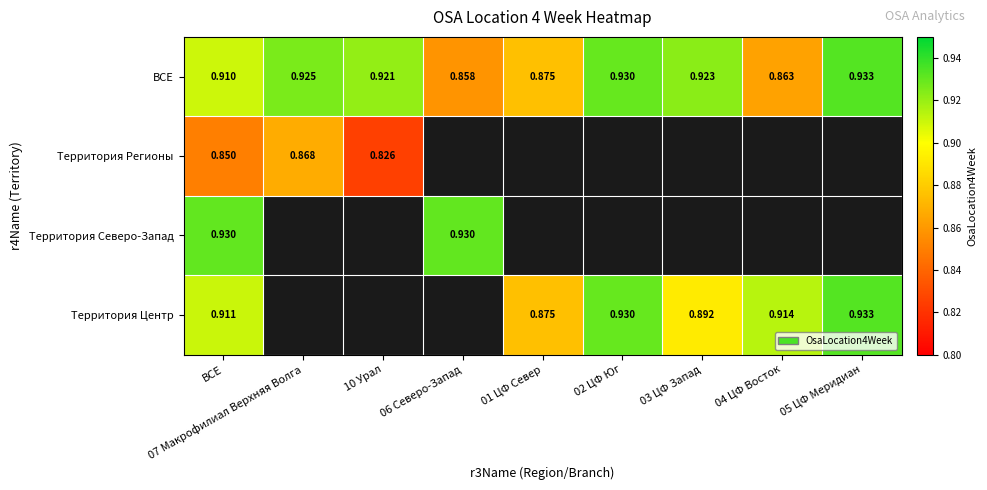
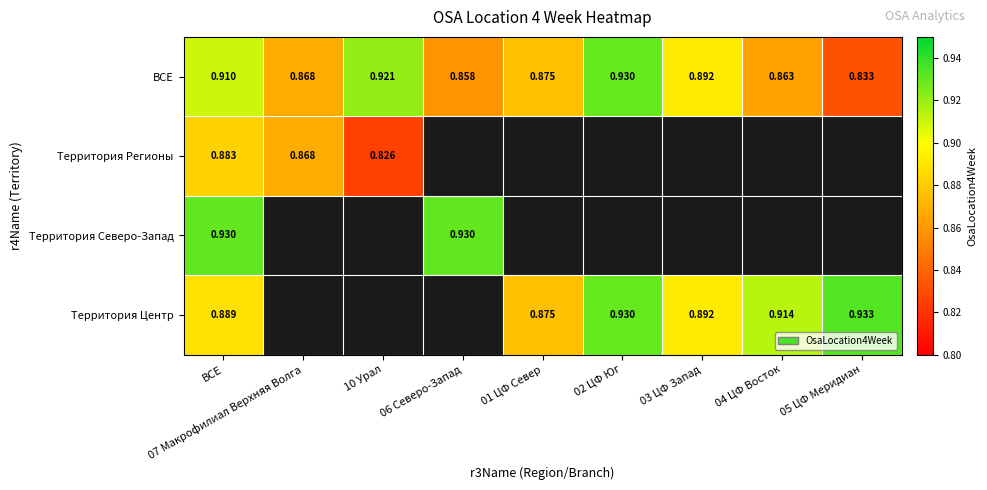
  {
    "ВСЕ": {
      "ВСЕ": 0.910,
-     "07 Макрофилиал Верхняя Волга": 0.925,
+     "07 Макрофилиал Верхняя Волга": 0.868,
      "10 Урал": 0.921,
      "06 Северо-Запад": 0.858,
      "01 ЦФ Север": 0.875,
      "02 ЦФ Юг": 0.930,
-     "03 ЦФ Запад": 0.923,
+     "03 ЦФ Запад": 0.892,
      "04 ЦФ Восток": 0.863,
-     "05 ЦФ Меридиан": 0.933
+     "05 ЦФ Меридиан": 0.833
    },
    "Территория Регионы": {
-     "ВСЕ": 0.850,
+     "ВСЕ": 0.883,
      "07 Макрофилиал Верхняя Волга": 0.868,
      "10 Урал": 0.826
    },
    "Территория Северо-Запад": {
      "ВСЕ": 0.930,
      "06 Северо-Запад": 0.930
    },
    "Территория Центр": {
-     "ВСЕ": 0.911,
+     "ВСЕ": 0.889,
      "01 ЦФ Север": 0.875,
      "02 ЦФ Юг": 0.930,
      "03 ЦФ Запад": 0.892,
      "04 ЦФ Восток": 0.914,
      "05 ЦФ Меридиан": 0.933
    }
  }
